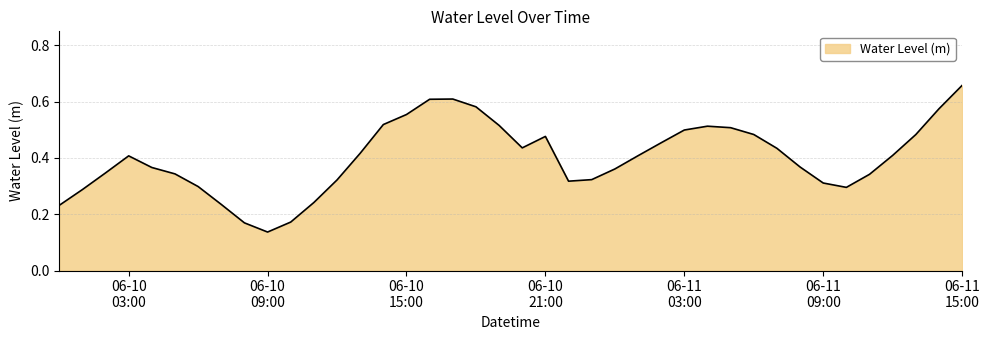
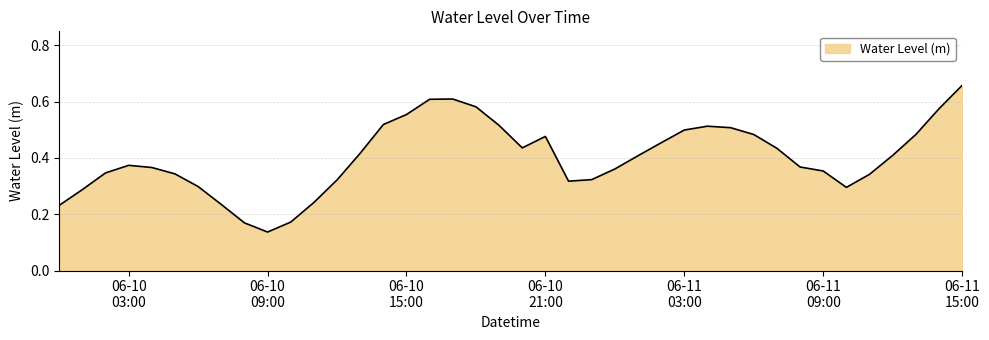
  {
-   "06-10 03:00": 0.41,
+   "06-10 03:00": 0.37,
    "06-10 09:00": 0.14,
    "06-10 15:00": 0.55,
    "06-10 21:00": 0.48,
    "06-11 03:00": 0.50,
-   "06-11 09:00": 0.31,
+   "06-11 09:00": 0.35,
    "06-11 15:00": 0.66
  }
